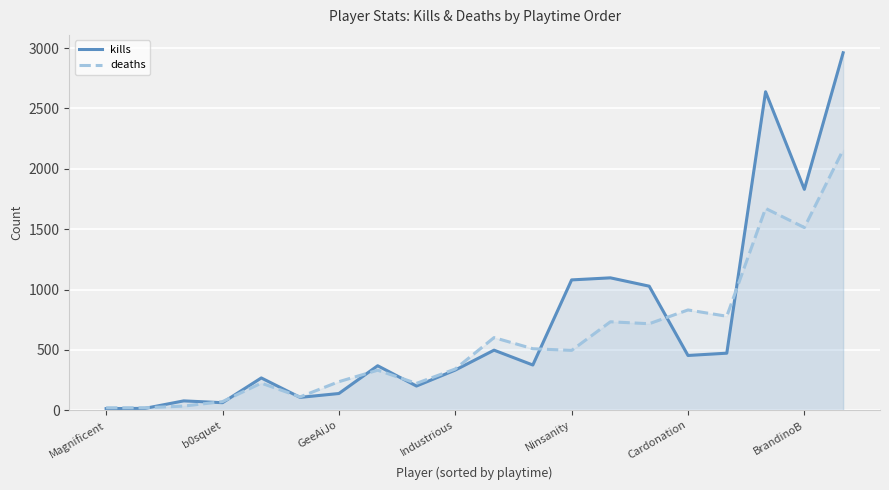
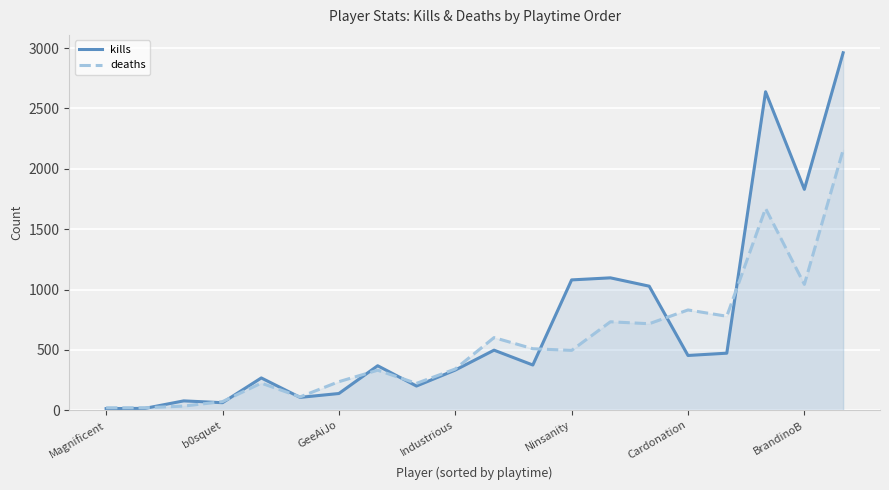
  {
    "kills": {
      "Ninsanity": 1080,
      "BrandinoB": 1830
    },
    "deaths": {
      "Ninsanity": 500,
-     "BrandinoB": 1510
+     "BrandinoB": 1040
    }
  }
